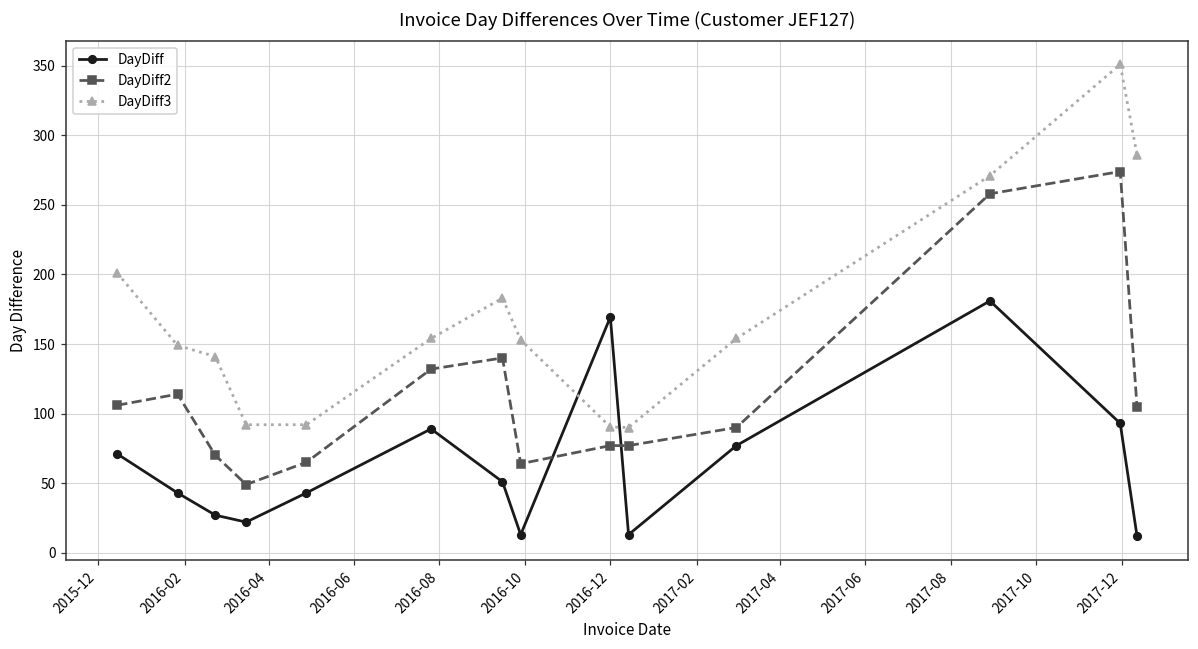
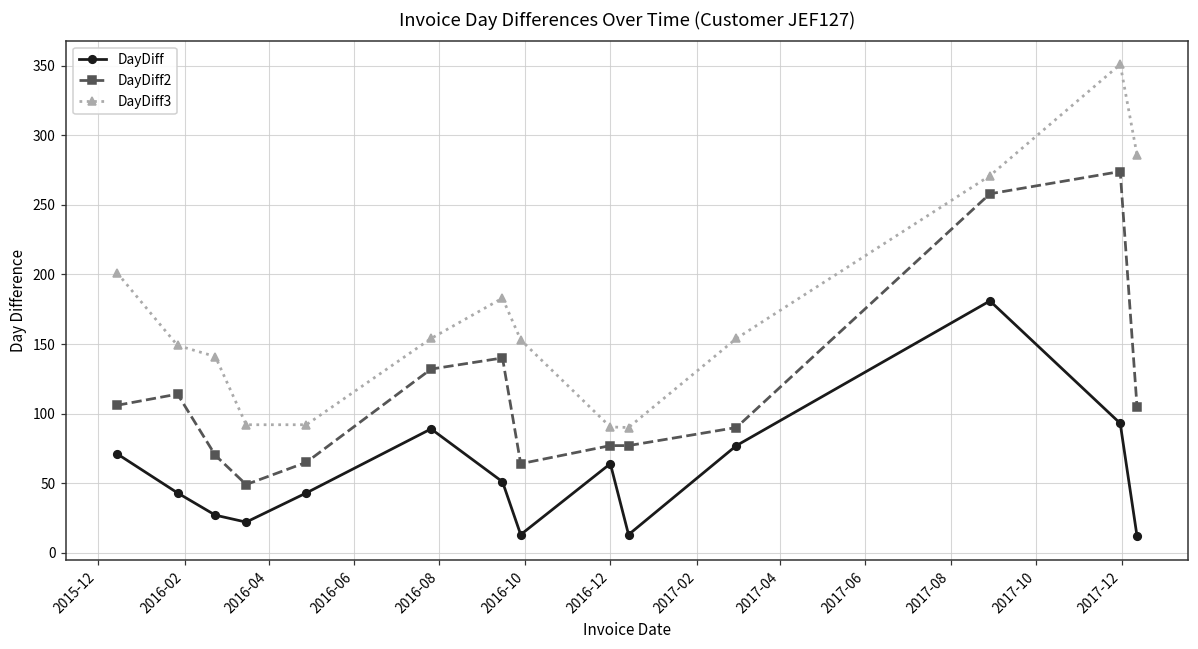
  {
    "DayDiff": {
-     "2016-12": 169
+     "2016-12": 64
    },
    "DayDiff2": {
      "2016-12": 77
    },
    "DayDiff3": {
      "2016-12": 90
    }
  }
